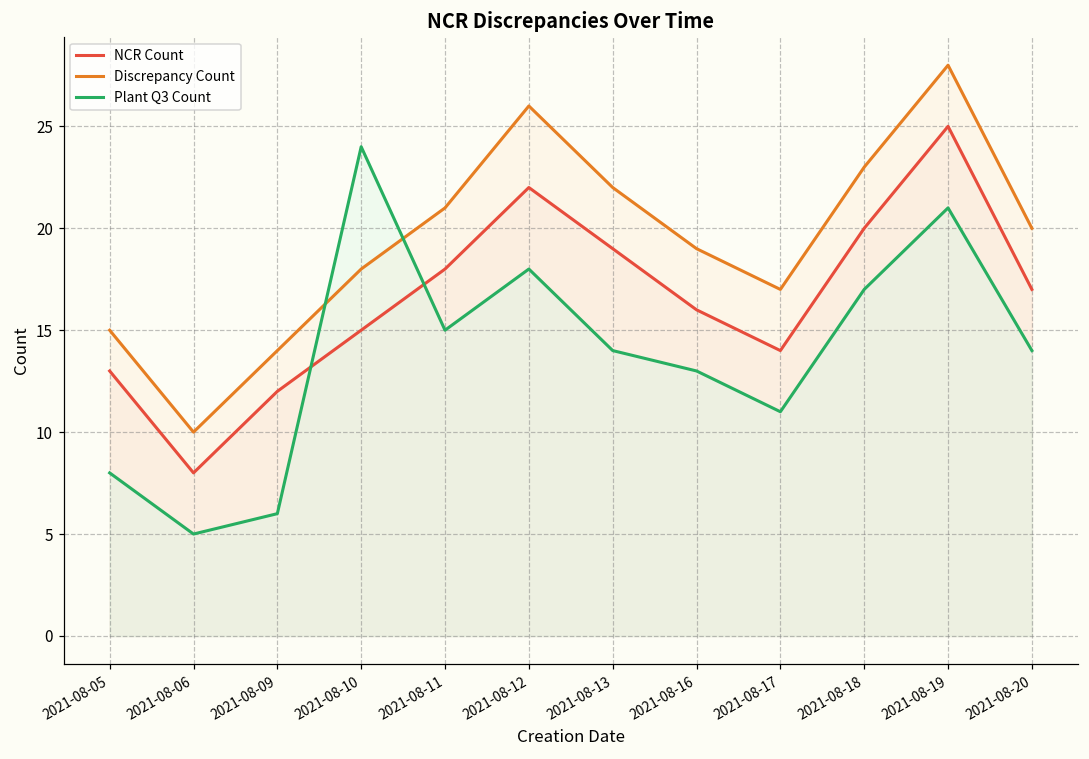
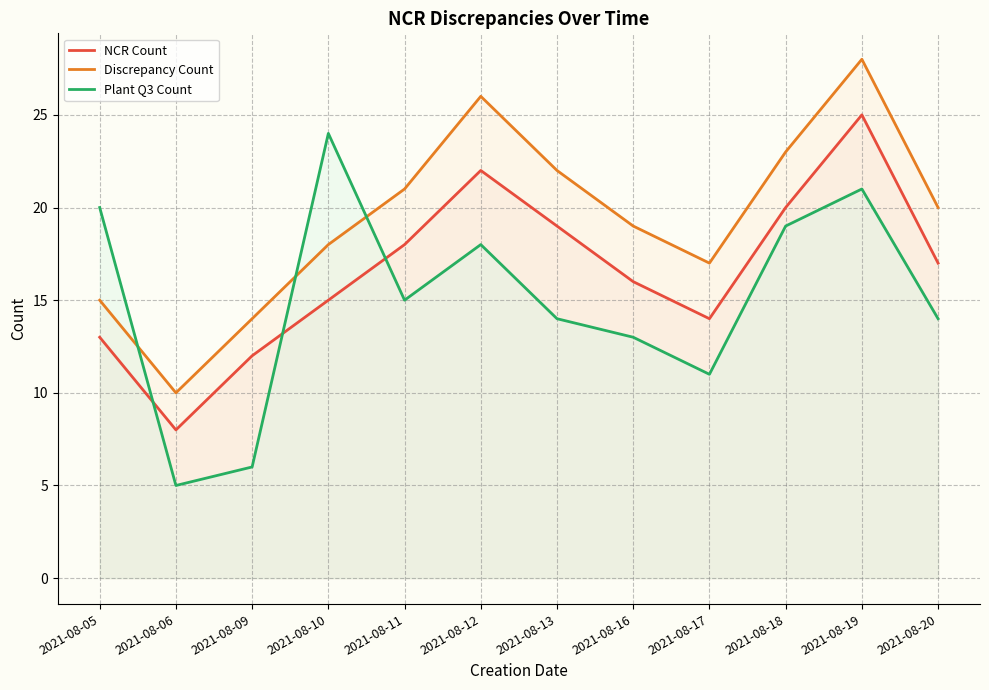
  {
    "Plant Q3 Count": {
-     "2021-08-05": 8,
+     "2021-08-05": 20,
      "2021-08-06": 5,
      "2021-08-09": 6,
      "2021-08-10": 24,
      "2021-08-11": 15,
      "2021-08-12": 18,
      "2021-08-13": 14,
      "2021-08-16": 13,
      "2021-08-17": 11,
-     "2021-08-18": 17,
+     "2021-08-18": 19,
      "2021-08-19": 21,
      "2021-08-20": 14
    }
  }
